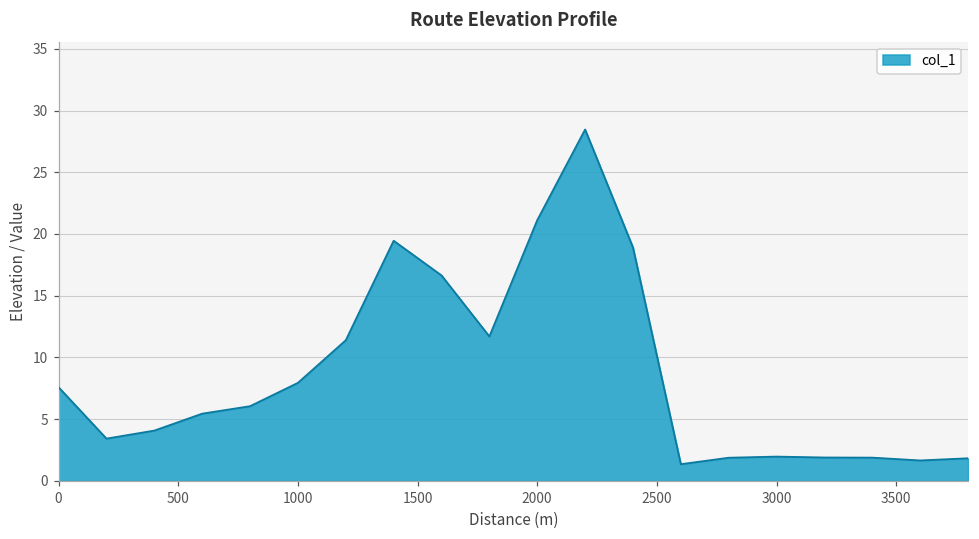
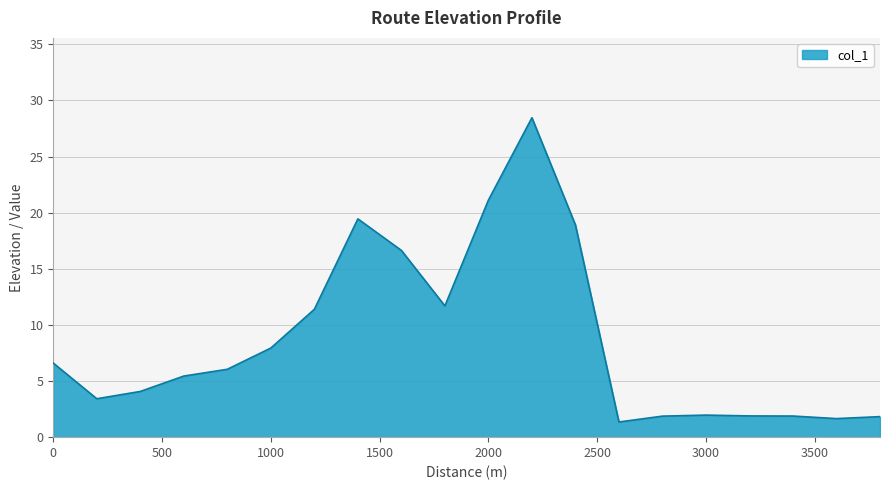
  {
-   "0": 7.6,
+   "0": 6.6,
    "1000": 7.9,
    "2000": 21.1,
    "3000": 2.0
  }
